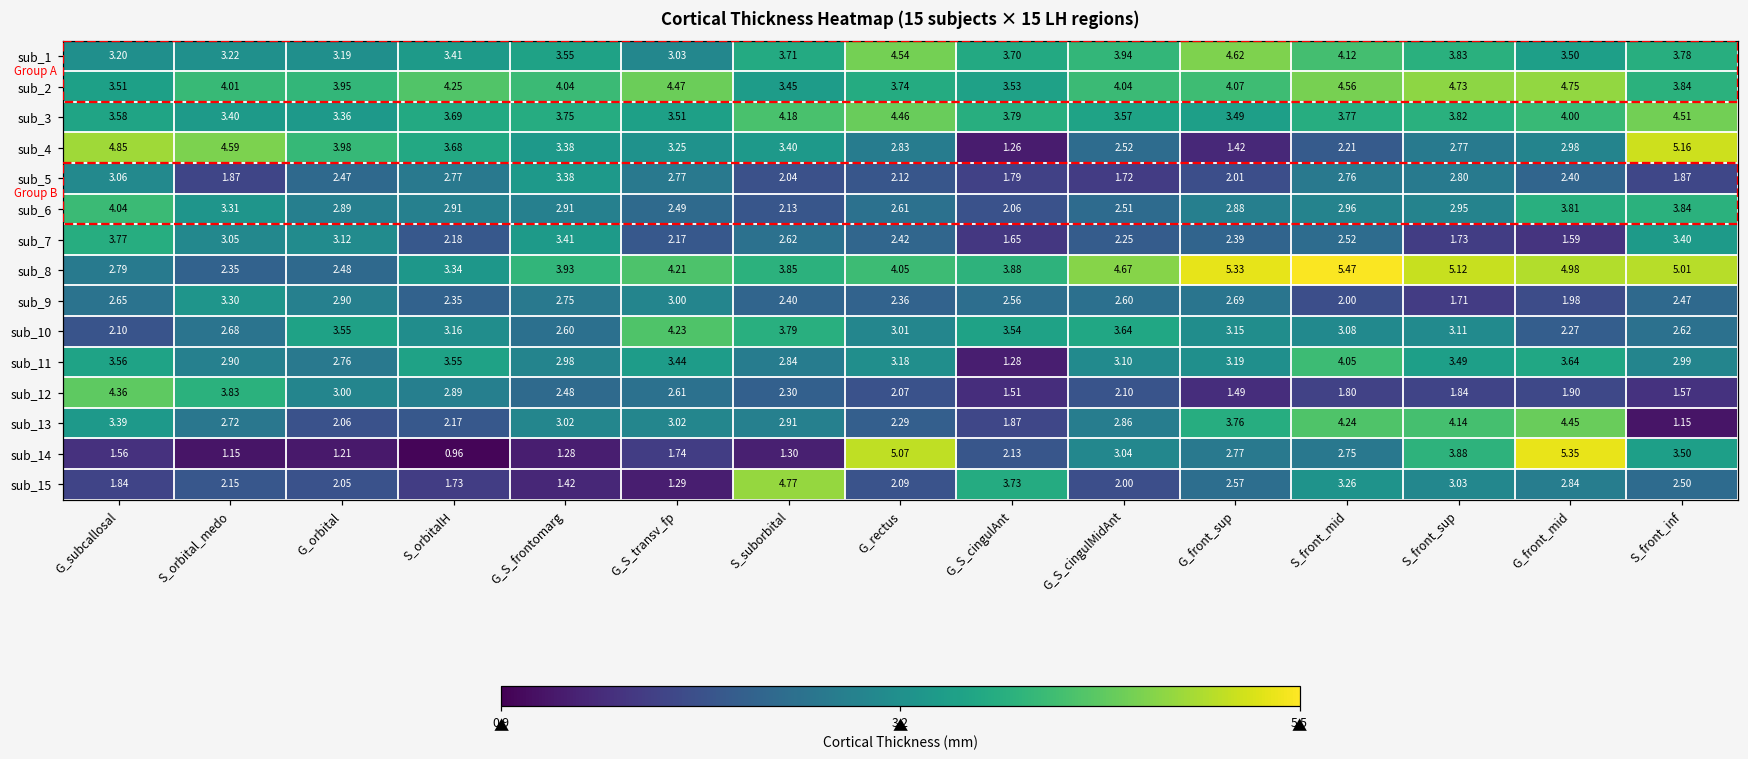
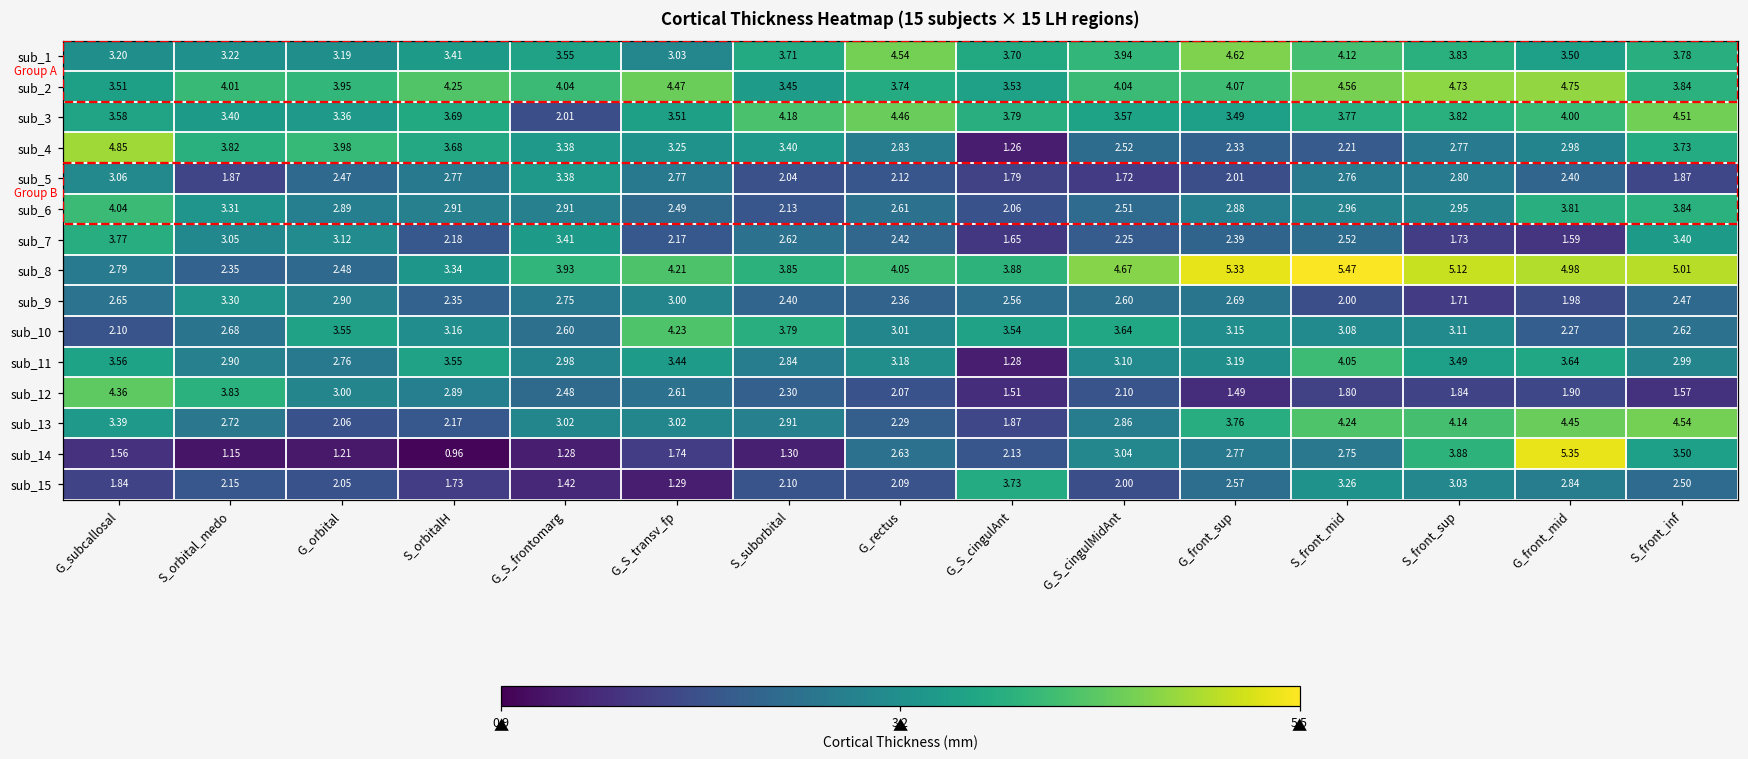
  {
    "sub_3": {
      "G_subcallosal": 3.58,
      "S_orbital_medo": 3.40,
      "G_orbital": 3.36,
      "S_orbitalH": 3.69,
-     "G_S_frontomarg": 3.75,
+     "G_S_frontomarg": 2.01,
      "G_S_transv_fp": 3.51,
      "S_suborbital": 4.18,
      "G_rectus": 4.46,
      "G_S_cingulAnt": 3.79,
      "G_S_cingulMidAnt": 3.57,
      "G_front_sup": 3.49,
      "S_front_mid": 3.77,
      "S_front_sup": 3.82,
      "G_front_mid": 4.00,
      "S_front_inf": 4.51
    },
    "sub_4": {
      "G_subcallosal": 4.85,
-     "S_orbital_medo": 4.59,
+     "S_orbital_medo": 3.82,
      "G_orbital": 3.98,
      "S_orbitalH": 3.68,
      "G_S_frontomarg": 3.38,
      "G_S_transv_fp": 3.25,
      "S_suborbital": 3.40,
      "G_rectus": 2.83,
      "G_S_cingulAnt": 1.26,
      "G_S_cingulMidAnt": 2.52,
-     "G_front_sup": 1.42,
+     "G_front_sup": 2.33,
      "S_front_mid": 2.21,
      "S_front_sup": 2.77,
      "G_front_mid": 2.98,
-     "S_front_inf": 5.16
+     "S_front_inf": 3.73
    },
    "sub_13": {
      "G_subcallosal": 3.39,
      "S_orbital_medo": 2.72,
      "G_orbital": 2.06,
      "S_orbitalH": 2.17,
      "G_S_frontomarg": 3.02,
      "G_S_transv_fp": 3.02,
      "S_suborbital": 2.91,
      "G_rectus": 2.29,
      "G_S_cingulAnt": 1.87,
      "G_S_cingulMidAnt": 2.86,
      "G_front_sup": 3.76,
      "S_front_mid": 4.24,
      "S_front_sup": 4.14,
      "G_front_mid": 4.45,
-     "S_front_inf": 1.15
+     "S_front_inf": 4.54
    },
    "sub_14": {
      "G_subcallosal": 1.56,
      "S_orbital_medo": 1.15,
      "G_orbital": 1.21,
      "S_orbitalH": 0.96,
      "G_S_frontomarg": 1.28,
      "G_S_transv_fp": 1.74,
      "S_suborbital": 1.30,
-     "G_rectus": 5.07,
+     "G_rectus": 2.63,
      "G_S_cingulAnt": 2.13,
      "G_S_cingulMidAnt": 3.04,
      "G_front_sup": 2.77,
      "S_front_mid": 2.75,
      "S_front_sup": 3.88,
      "G_front_mid": 5.35,
      "S_front_inf": 3.50
    },
    "sub_15": {
      "G_subcallosal": 1.84,
      "S_orbital_medo": 2.15,
      "G_orbital": 2.05,
      "S_orbitalH": 1.73,
      "G_S_frontomarg": 1.42,
      "G_S_transv_fp": 1.29,
-     "S_suborbital": 4.77,
+     "S_suborbital": 2.10,
      "G_rectus": 2.09,
      "G_S_cingulAnt": 3.73,
      "G_S_cingulMidAnt": 2.00,
      "G_front_sup": 2.57,
      "S_front_mid": 3.26,
      "S_front_sup": 3.03,
      "G_front_mid": 2.84,
      "S_front_inf": 2.50
    }
  }
